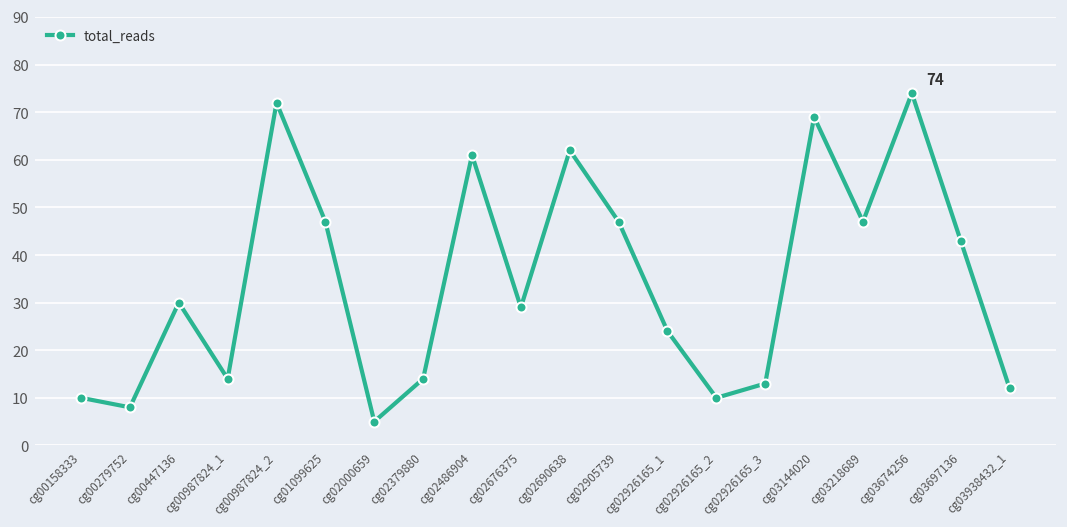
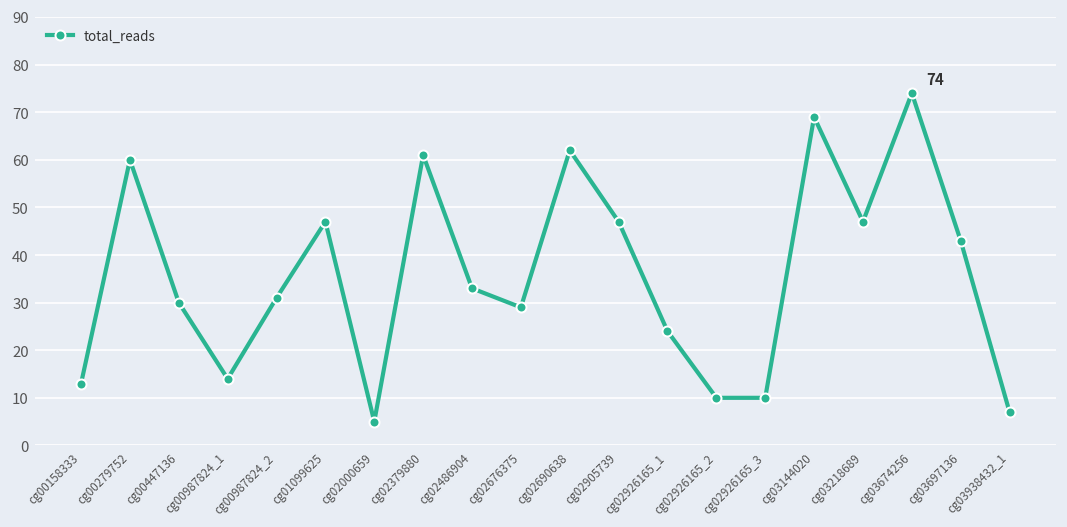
  {
-   "cg00158333": 10,
-   "cg00279752": 8,
+   "cg00158333": 13,
+   "cg00279752": 60,
    "cg00447136": 30,
    "cg00987824_1": 14,
-   "cg00987824_2": 72,
+   "cg00987824_2": 31,
    "cg01099625": 47,
    "cg02000659": 5,
-   "cg02379880": 14,
-   "cg02486904": 61,
+   "cg02379880": 61,
+   "cg02486904": 33,
    "cg02676375": 29,
    "cg02690638": 62,
    "cg02905739": 47,
    "cg02926165_1": 24,
    "cg02926165_2": 10,
-   "cg02926165_3": 13,
+   "cg02926165_3": 10,
    "cg03144020": 69,
    "cg03218689": 47,
    "cg03697136": 43,
-   "cg03938432_1": 12
+   "cg03938432_1": 7
  }
